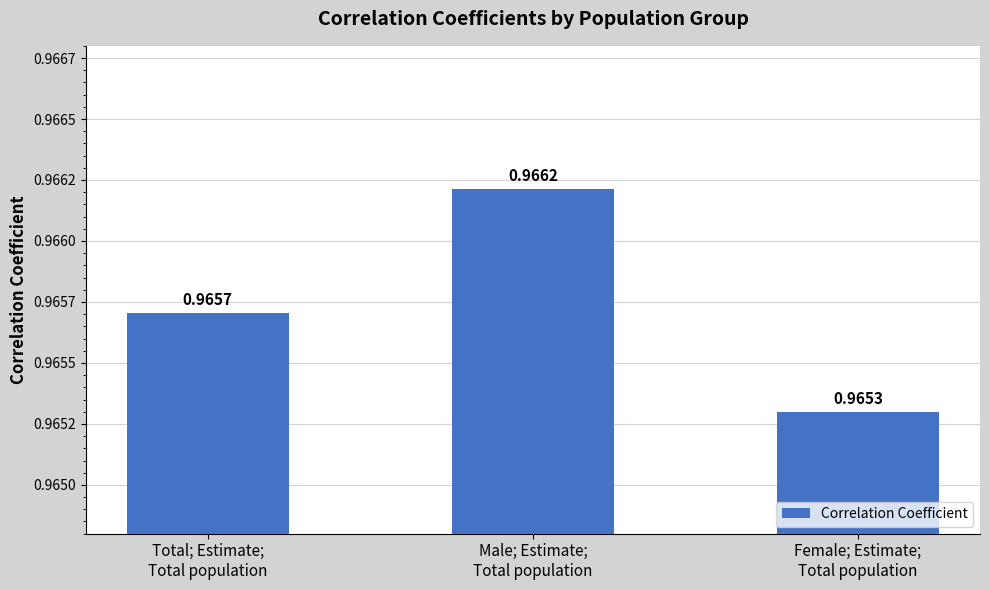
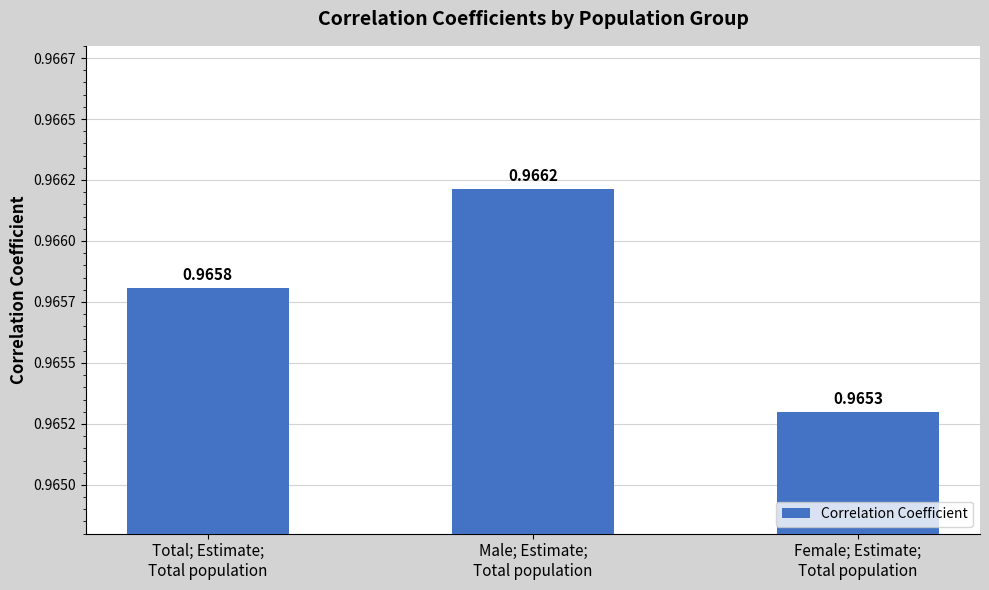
  {
-   "Total; Estimate; Total population": 0.9657,
+   "Total; Estimate; Total population": 0.9658,
    "Male; Estimate; Total population": 0.9662,
    "Female; Estimate; Total population": 0.9653
  }
